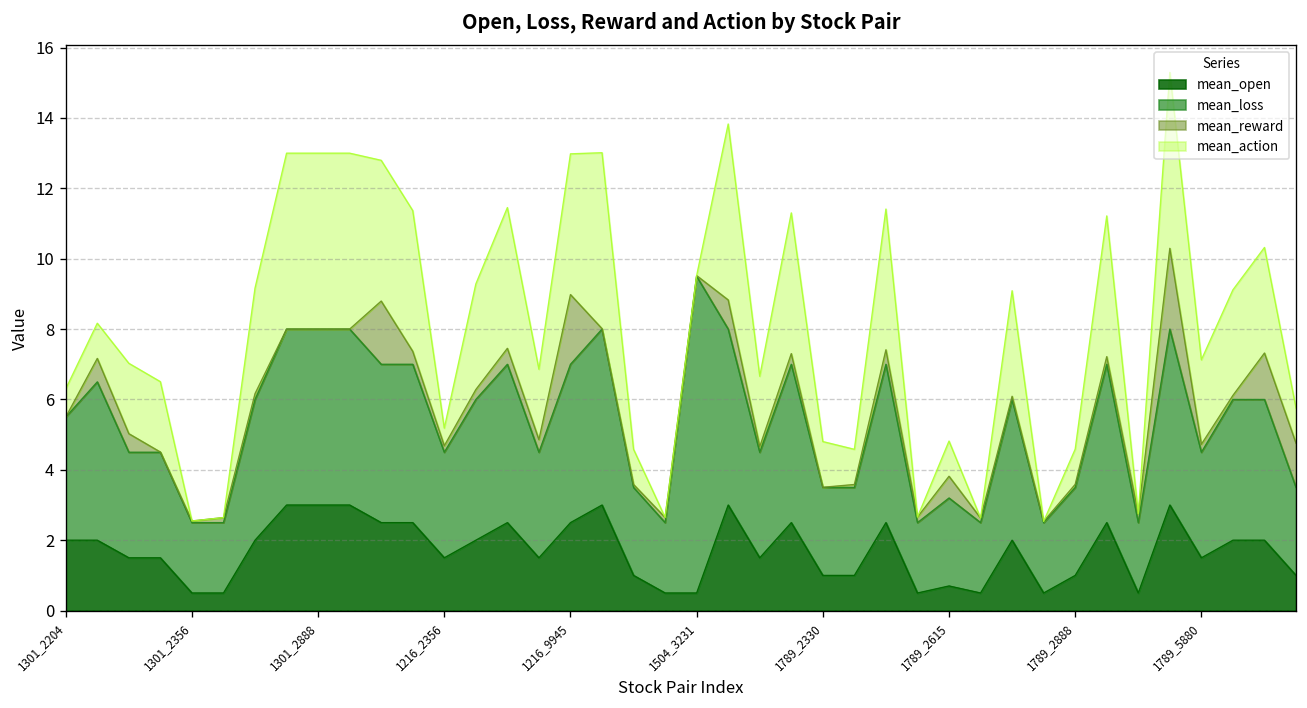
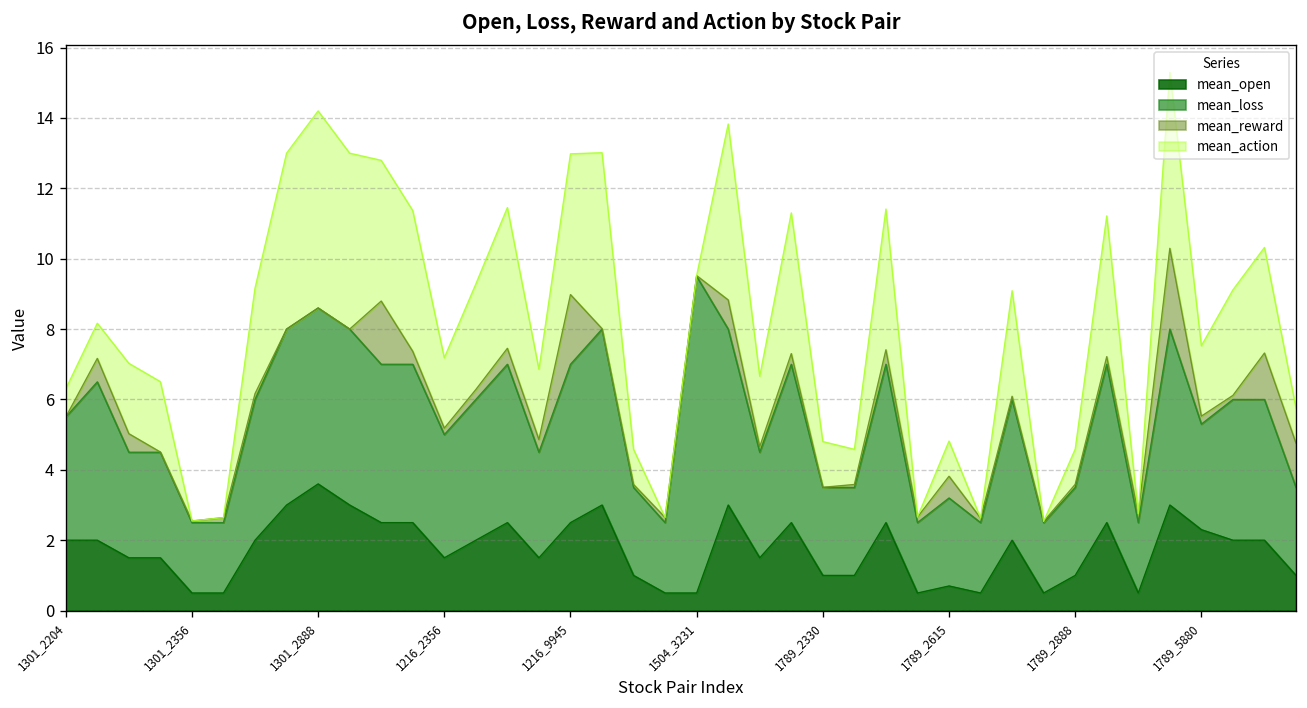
  {
    "mean_open": {
      "1301_2204": 2.0,
      "1301_2356": 0.5,
-     "1301_2888": 3.0,
+     "1301_2888": 3.6,
      "1216_2356": 1.5,
      "1216_9945": 2.5,
      "1504_3231": 0.5,
      "1789_2330": 1.0,
      "1789_2615": 0.7,
      "1789_2888": 1.0,
-     "1789_5880": 1.5
+     "1789_5880": 2.3
    },
    "mean_loss": {
-     "1216_2356": 3.0,
+     "1216_2356": 3.5,
      "1216_9945": 4.5,
      "1789_2615": 2.5,
      "1789_2888": 2.5,
      "1789_5880": 3.0
    },
    "mean_reward": {
      "1216_2356": 0.2,
      "1216_9945": 2.0,
      "1789_2615": 0.6,
      "1789_2888": 0.1,
      "1789_5880": 0.2
    },
    "mean_action": {
      "1301_2204": 0.8,
-     "1301_2888": 5.0,
-     "1216_2356": 0.5,
+     "1301_2888": 5.6,
+     "1216_2356": 2.0,
      "1216_9945": 4.0,
      "1789_2330": 1.3,
      "1789_2615": 1.0,
      "1789_2888": 1.0,
-     "1789_5880": 2.4
+     "1789_5880": 2.0
    }
  }
